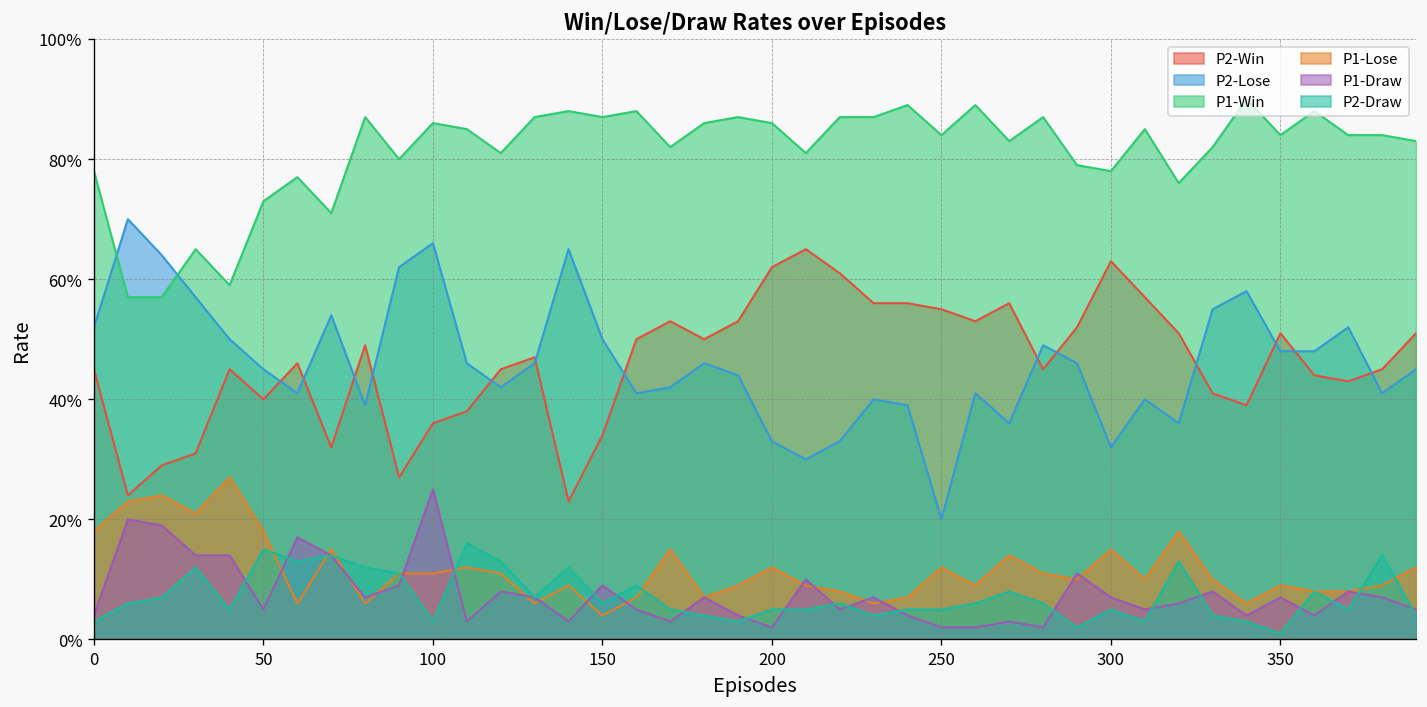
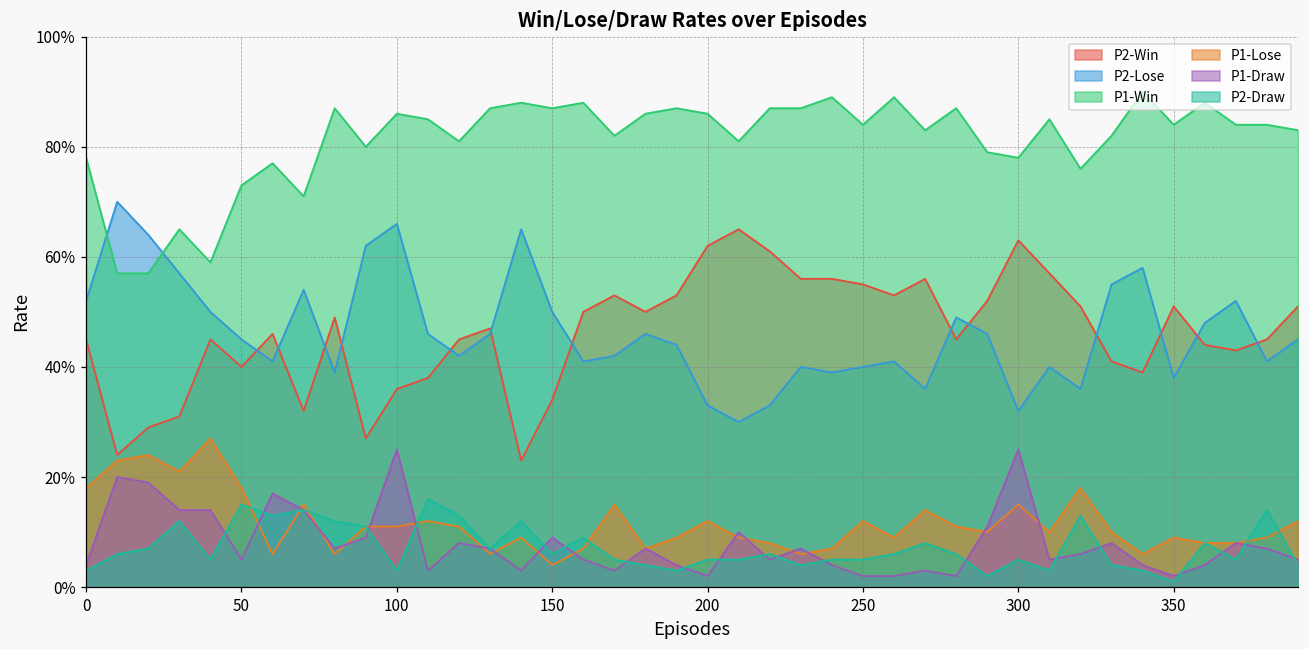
  {
    "P2-Lose": {
      "0": "52%",
      "50": "45%",
      "100": "66%",
      "150": "50%",
      "200": "33%",
-     "250": "20%",
+     "250": "40%",
      "300": "32%",
-     "350": "48%"
+     "350": "38%"
    },
    "P1-Draw": {
      "0": "4%",
      "50": "5%",
      "100": "25%",
      "150": "9%",
      "200": "2%",
      "250": "2%",
-     "300": "7%",
-     "350": "7%"
+     "300": "25%",
+     "350": "2%"
    }
  }
